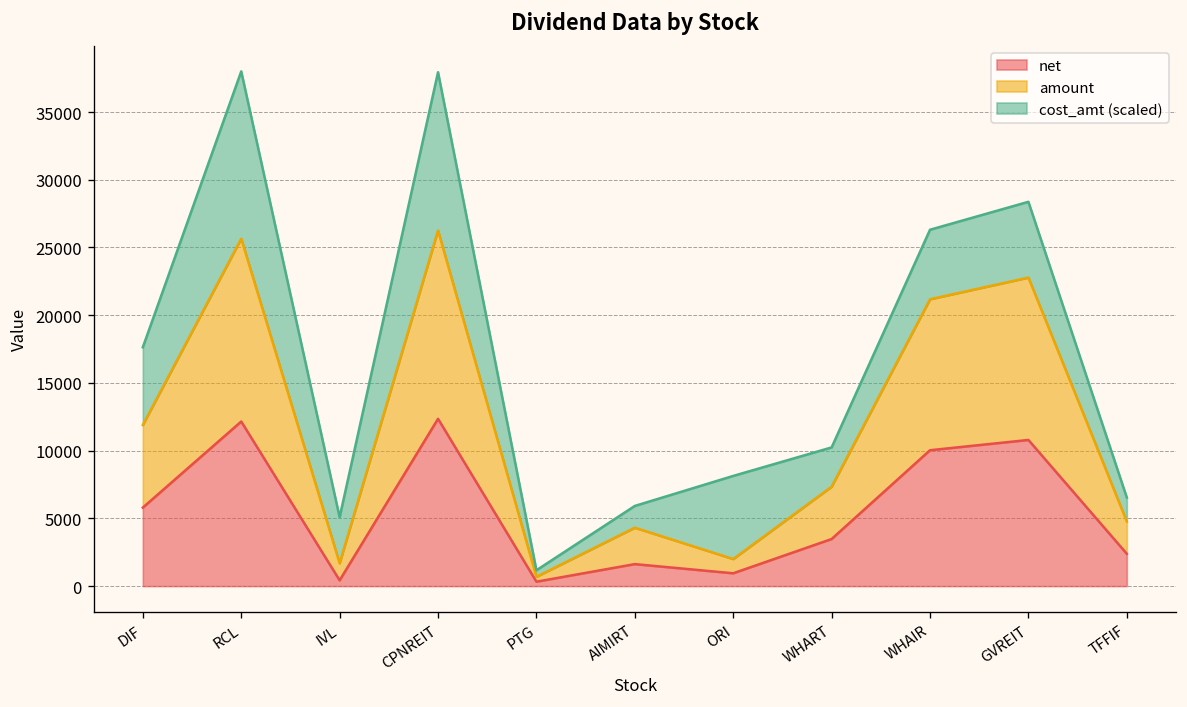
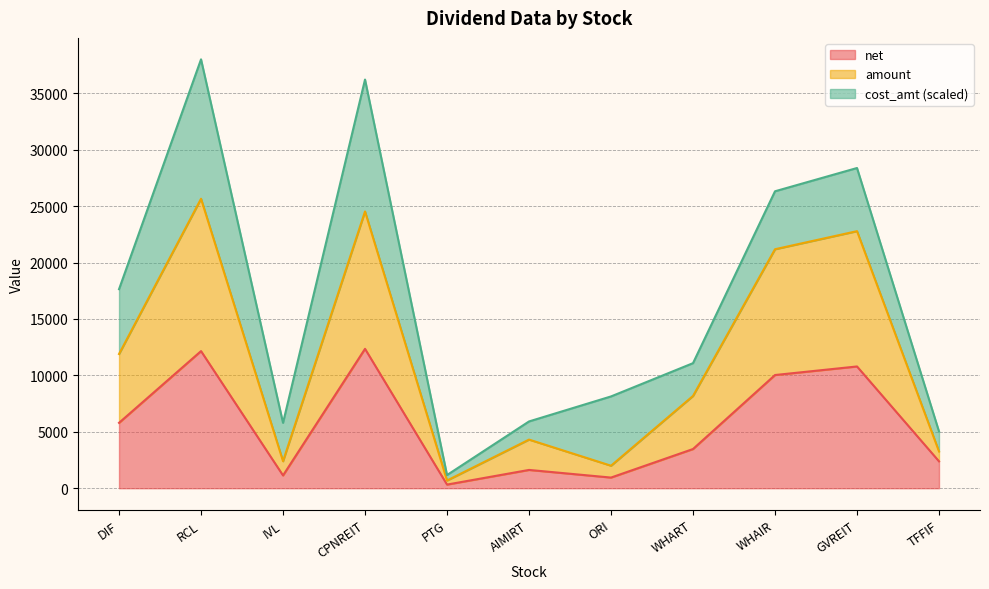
  {
    "net": {
      "DIF": 5800,
      "RCL": 12200,
-     "IVL": 400,
+     "IVL": 1100,
      "CPNREIT": 12400,
      "PTG": 300,
      "AIMIRT": 1600,
      "ORI": 900,
      "WHART": 3500,
      "WHAIR": 10000,
      "GVREIT": 10800,
      "TFFIF": 2400
    },
    "amount": {
      "DIF": 6100,
      "RCL": 13500,
      "IVL": 1300,
-     "CPNREIT": 13900,
+     "CPNREIT": 12200,
      "PTG": 400,
      "AIMIRT": 2700,
      "ORI": 1100,
-     "WHART": 3900,
+     "WHART": 4700,
      "WHAIR": 11100,
      "GVREIT": 12000,
-     "TFFIF": 2400
+     "TFFIF": 900
    },
    "cost_amt (scaled)": {
      "DIF": 5700,
      "RCL": 12400,
      "IVL": 3400,
      "CPNREIT": 11700,
      "PTG": 500,
      "AIMIRT": 1600,
      "ORI": 6100,
      "WHART": 2900,
      "WHAIR": 5100,
      "GVREIT": 5600,
      "TFFIF": 1800
    }
  }
